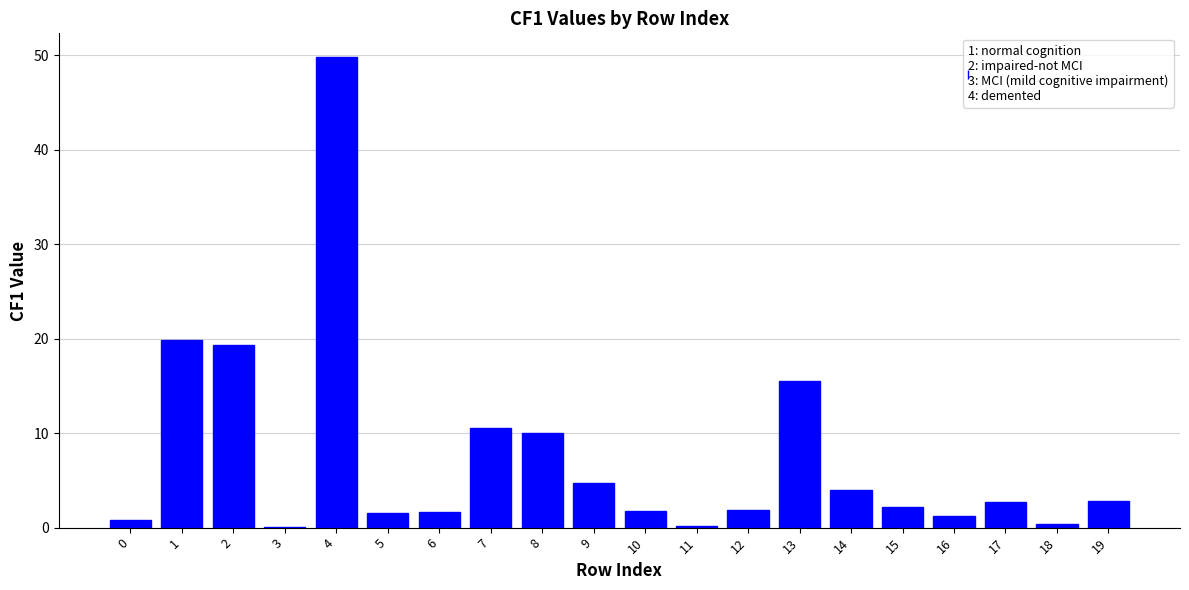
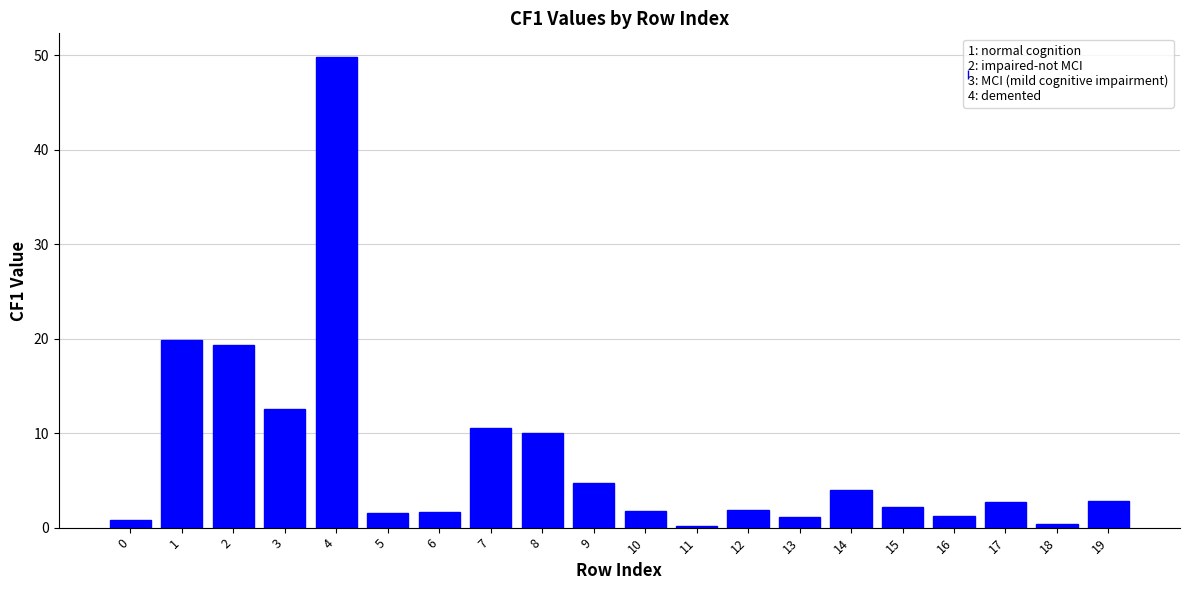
  {
    "0": 1,
    "1": 20,
    "2": 19,
-   "3": 0,
+   "3": 13,
    "4": 50,
    "5": 2,
    "6": 2,
    "7": 11,
    "8": 10,
    "9": 5,
    "10": 2,
    "12": 2,
-   "13": 16,
+   "13": 1,
    "14": 4,
    "15": 2,
    "16": 1,
    "17": 3,
    "18": 0,
    "19": 3
  }
